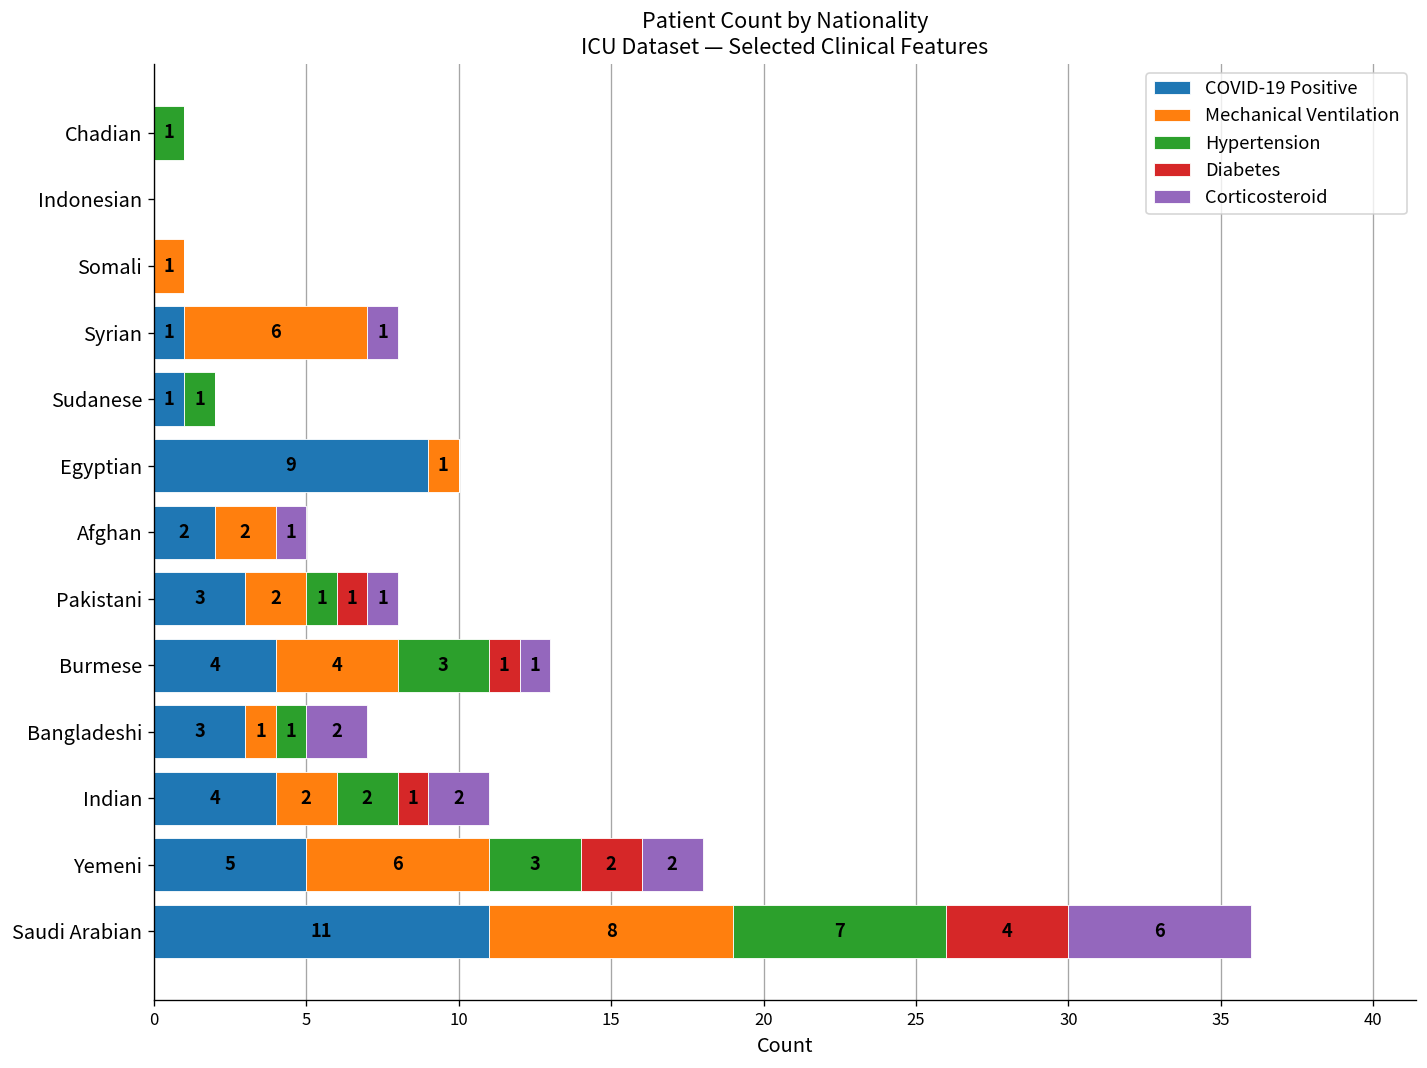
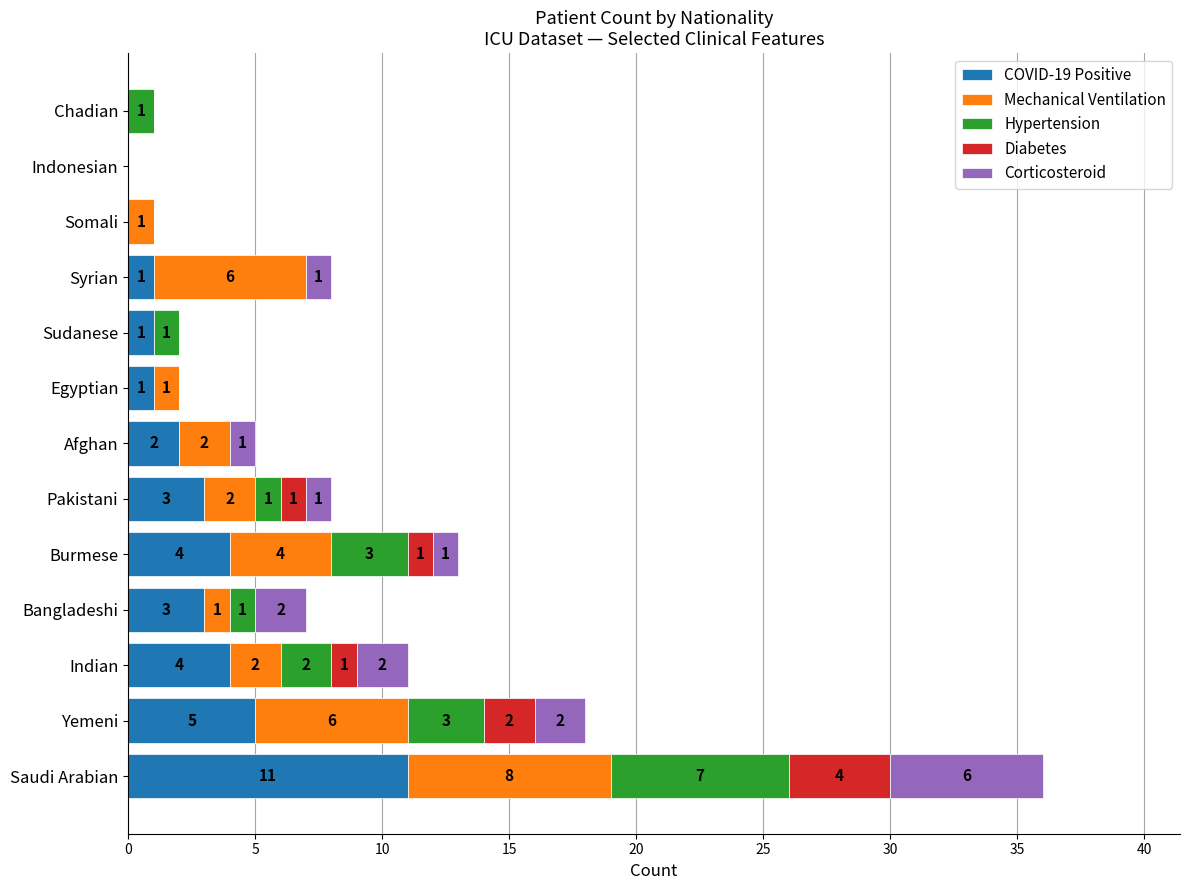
  {
    "COVID-19 Positive": {
      "Syrian": 1,
      "Sudanese": 1,
-     "Egyptian": 9,
+     "Egyptian": 1,
      "Afghan": 2,
      "Pakistani": 3,
      "Burmese": 4,
      "Bangladeshi": 3,
      "Indian": 4,
      "Yemeni": 5,
      "Saudi Arabian": 11
    },
    "Mechanical Ventilation": {
      "Somali": 1,
      "Syrian": 6,
      "Egyptian": 1,
      "Afghan": 2,
      "Pakistani": 2,
      "Burmese": 4,
      "Bangladeshi": 1,
      "Indian": 2,
      "Yemeni": 6,
      "Saudi Arabian": 8
    },
    "Hypertension": {
      "Chadian": 1,
      "Sudanese": 1,
      "Pakistani": 1,
      "Burmese": 3,
      "Bangladeshi": 1,
      "Indian": 2,
      "Yemeni": 3,
      "Saudi Arabian": 7
    },
    "Diabetes": {
      "Pakistani": 1,
      "Burmese": 1,
      "Indian": 1,
      "Yemeni": 2,
      "Saudi Arabian": 4
    },
    "Corticosteroid": {
      "Syrian": 1,
      "Afghan": 1,
      "Pakistani": 1,
      "Burmese": 1,
      "Bangladeshi": 2,
      "Indian": 2,
      "Yemeni": 2,
      "Saudi Arabian": 6
    }
  }
